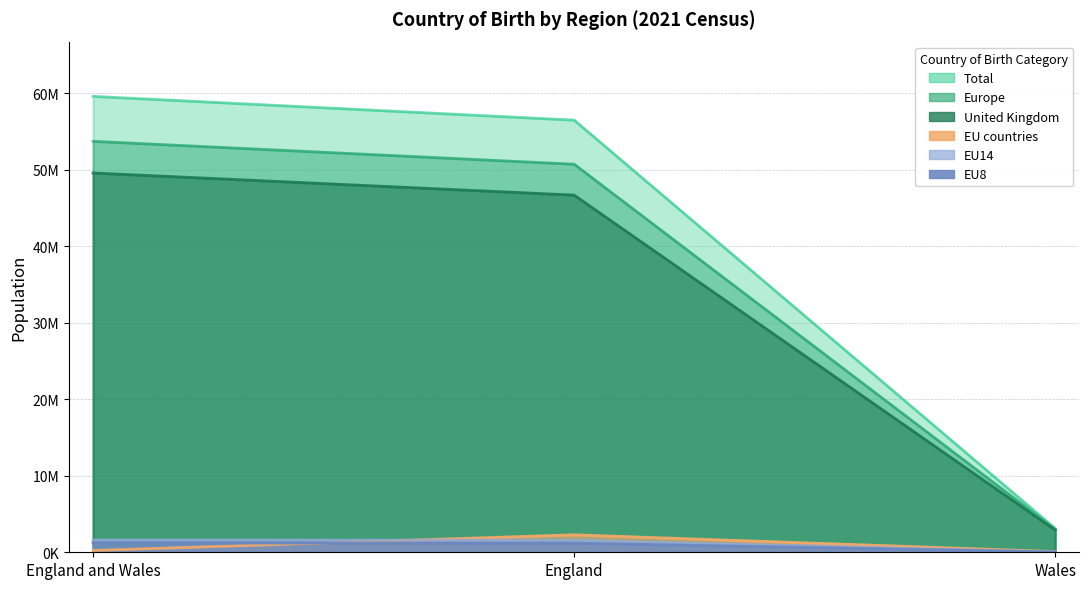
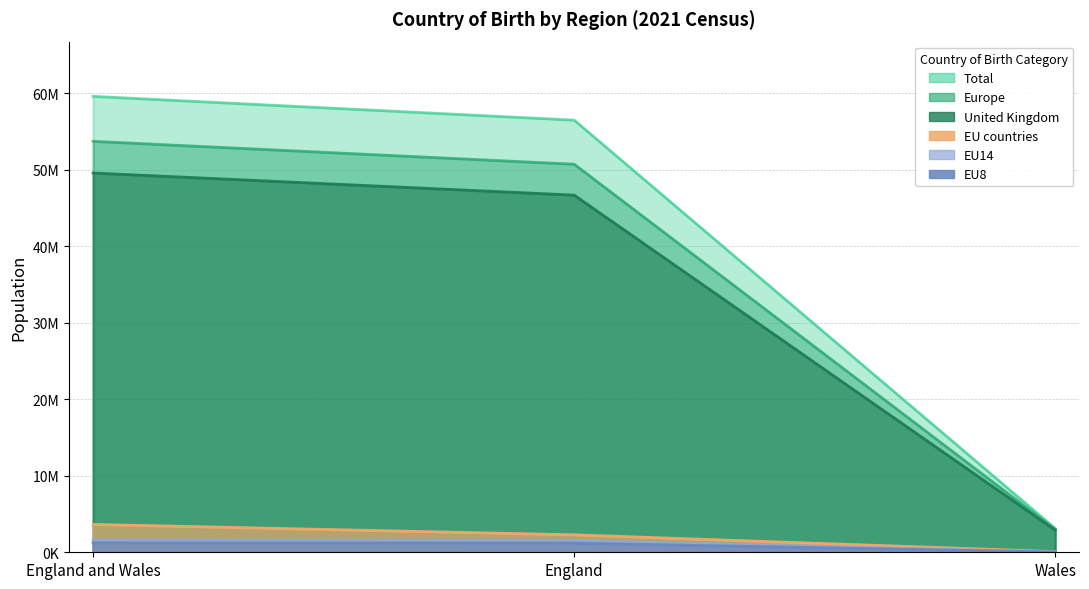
  {
    "EU countries": {
-     "England and Wales": 0,
+     "England and Wales": 4000000,
      "England": 2000000
    }
  }
